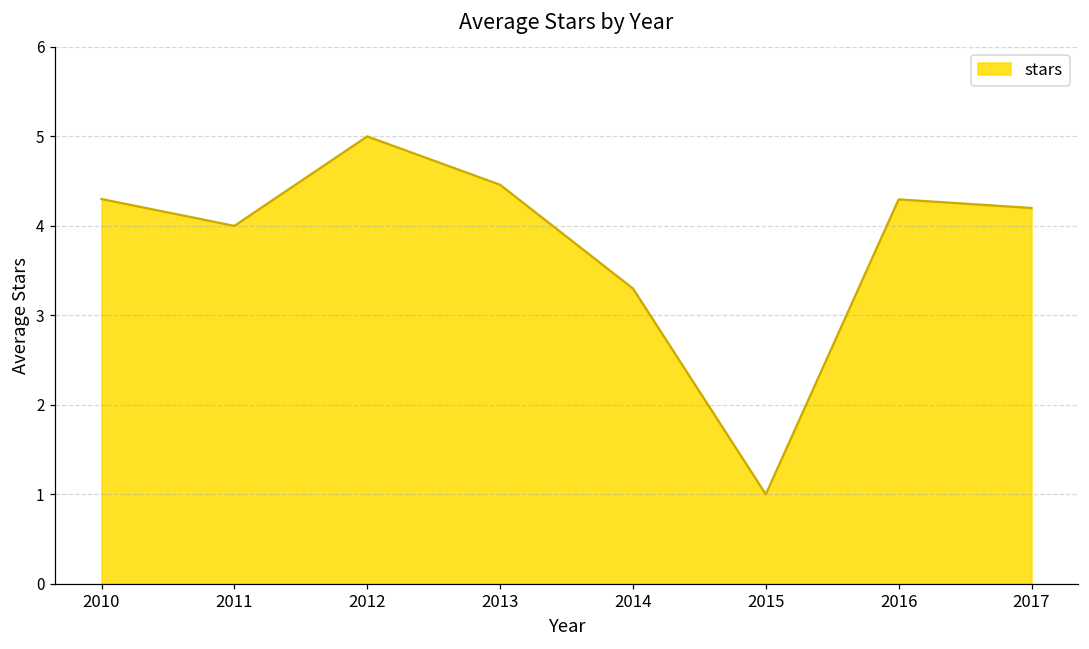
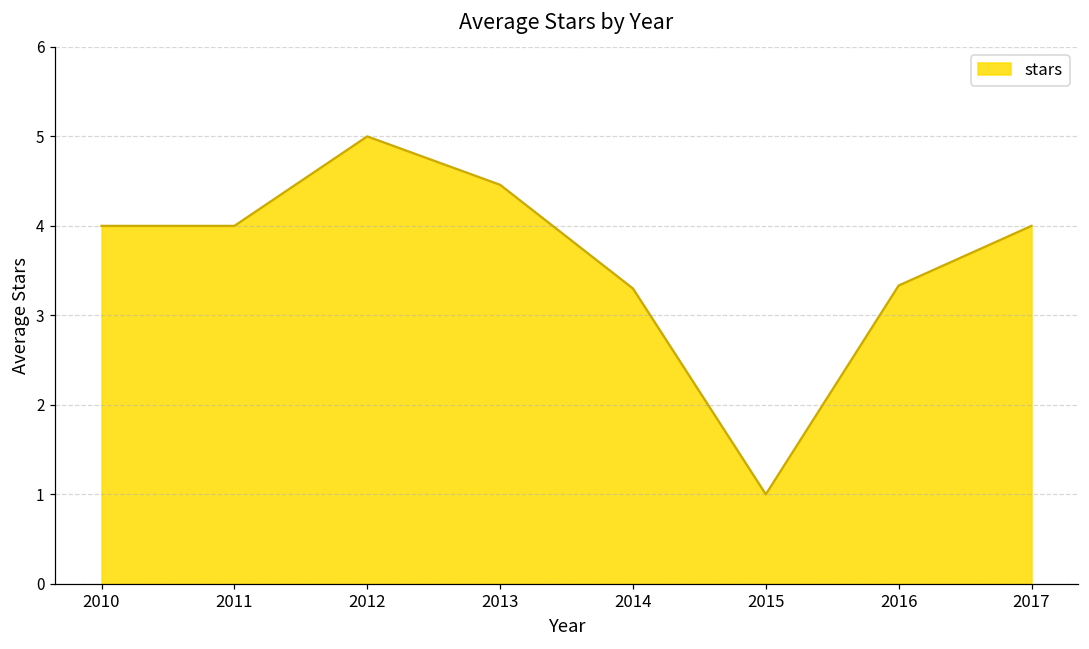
  {
-   "2010": 4.3,
+   "2010": 4.0,
    "2011": 4.0,
    "2012": 5.0,
    "2013": 4.5,
    "2014": 3.3,
    "2015": 1.0,
-   "2016": 4.3,
-   "2017": 4.2
+   "2016": 3.3,
+   "2017": 4.0
  }
